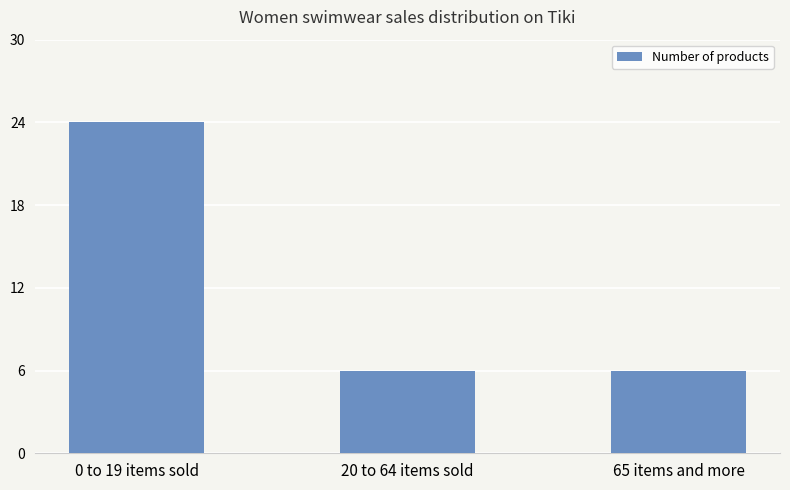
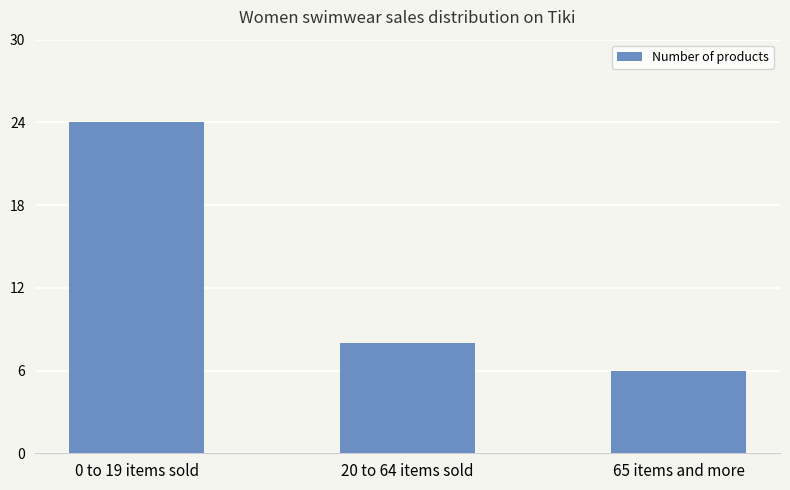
  {
    "0 to 19 items sold": 24,
-   "20 to 64 items sold": 6,
+   "20 to 64 items sold": 8,
    "65 items and more": 6
  }
